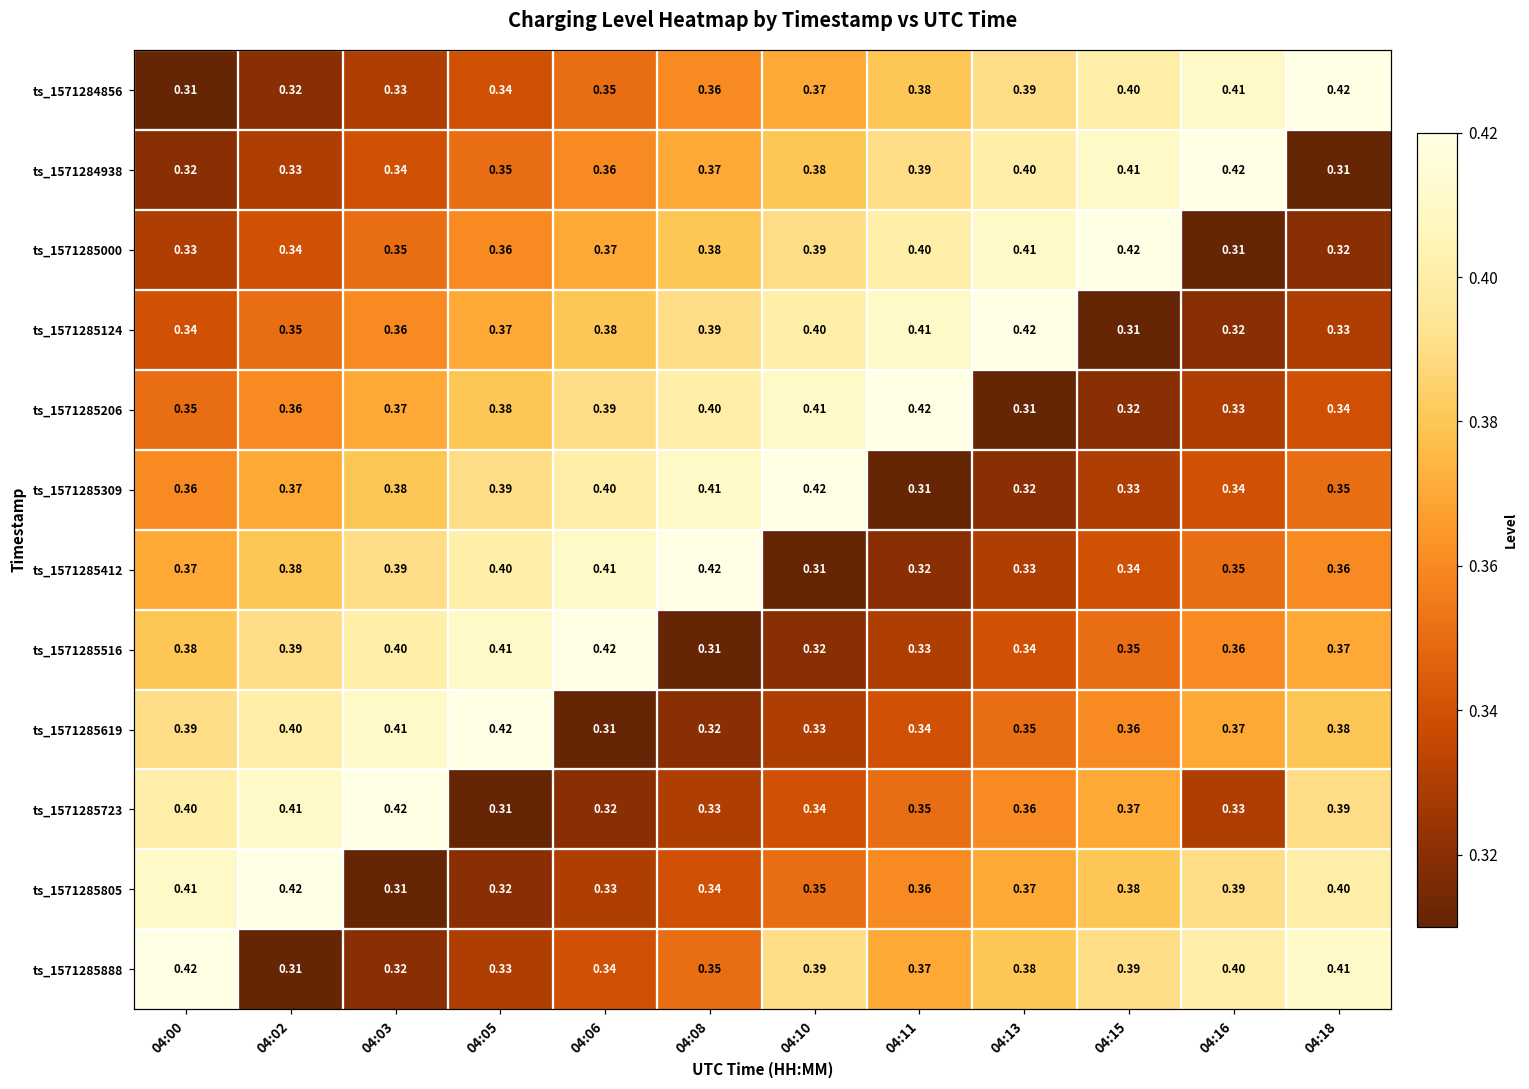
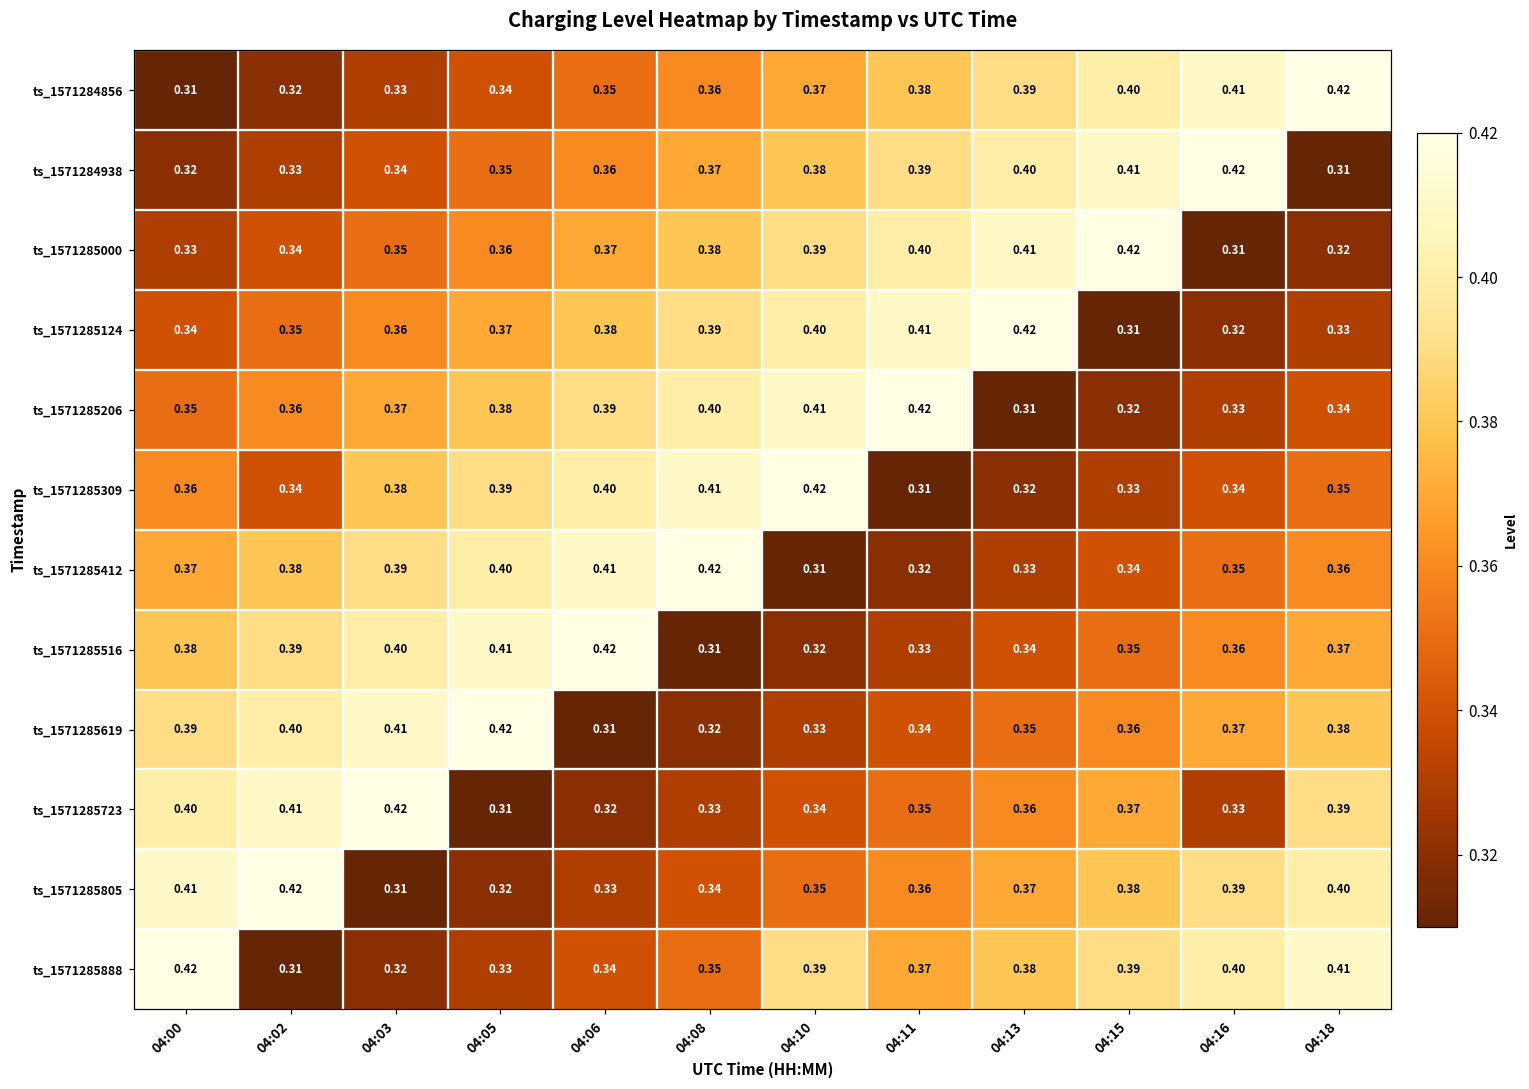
  {
    "ts_1571284856": {
      "04:00": 0.31,
      "04:02": 0.32,
      "04:03": 0.33,
      "04:05": 0.34,
      "04:06": 0.35,
      "04:08": 0.36,
      "04:10": 0.37,
      "04:11": 0.38,
      "04:13": 0.39,
      "04:15": 0.40,
      "04:16": 0.41,
      "04:18": 0.42
    },
    "ts_1571284938": {
      "04:00": 0.32,
      "04:02": 0.33,
      "04:03": 0.34,
      "04:05": 0.35,
      "04:06": 0.36,
      "04:08": 0.37,
      "04:10": 0.38,
      "04:11": 0.39,
      "04:13": 0.40,
      "04:15": 0.41,
      "04:16": 0.42,
      "04:18": 0.31
    },
    "ts_1571285000": {
      "04:00": 0.33,
      "04:02": 0.34,
      "04:03": 0.35,
      "04:05": 0.36,
      "04:06": 0.37,
      "04:08": 0.38,
      "04:10": 0.39,
      "04:11": 0.40,
      "04:13": 0.41,
      "04:15": 0.42,
      "04:16": 0.31,
      "04:18": 0.32
    },
    "ts_1571285124": {
      "04:00": 0.34,
      "04:02": 0.35,
      "04:03": 0.36,
      "04:05": 0.37,
      "04:06": 0.38,
      "04:08": 0.39,
      "04:10": 0.40,
      "04:11": 0.41,
      "04:13": 0.42,
      "04:15": 0.31,
      "04:16": 0.32,
      "04:18": 0.33
    },
    "ts_1571285206": {
      "04:00": 0.35,
      "04:02": 0.36,
      "04:03": 0.37,
      "04:05": 0.38,
      "04:06": 0.39,
      "04:08": 0.40,
      "04:10": 0.41,
      "04:11": 0.42,
      "04:13": 0.31,
      "04:15": 0.32,
      "04:16": 0.33,
      "04:18": 0.34
    },
    "ts_1571285309": {
      "04:00": 0.36,
-     "04:02": 0.37,
+     "04:02": 0.34,
      "04:03": 0.38,
      "04:05": 0.39,
      "04:06": 0.40,
      "04:08": 0.41,
      "04:10": 0.42,
      "04:11": 0.31,
      "04:13": 0.32,
      "04:15": 0.33,
      "04:16": 0.34,
      "04:18": 0.35
    },
    "ts_1571285412": {
      "04:00": 0.37,
      "04:02": 0.38,
      "04:03": 0.39,
      "04:05": 0.40,
      "04:06": 0.41,
      "04:08": 0.42,
      "04:10": 0.31,
      "04:11": 0.32,
      "04:13": 0.33,
      "04:15": 0.34,
      "04:16": 0.35,
      "04:18": 0.36
    },
    "ts_1571285516": {
      "04:00": 0.38,
      "04:02": 0.39,
      "04:03": 0.40,
      "04:05": 0.41,
      "04:06": 0.42,
      "04:08": 0.31,
      "04:10": 0.32,
      "04:11": 0.33,
      "04:13": 0.34,
      "04:15": 0.35,
      "04:16": 0.36,
      "04:18": 0.37
    },
    "ts_1571285619": {
      "04:00": 0.39,
      "04:02": 0.40,
      "04:03": 0.41,
      "04:05": 0.42,
      "04:06": 0.31,
      "04:08": 0.32,
      "04:10": 0.33,
      "04:11": 0.34,
      "04:13": 0.35,
      "04:15": 0.36,
      "04:16": 0.37,
      "04:18": 0.38
    },
    "ts_1571285723": {
      "04:00": 0.40,
      "04:02": 0.41,
      "04:03": 0.42,
      "04:05": 0.31,
      "04:06": 0.32,
      "04:08": 0.33,
      "04:10": 0.34,
      "04:11": 0.35,
      "04:13": 0.36,
      "04:15": 0.37,
      "04:16": 0.33,
      "04:18": 0.39
    },
    "ts_1571285805": {
      "04:00": 0.41,
      "04:02": 0.42,
      "04:03": 0.31,
      "04:05": 0.32,
      "04:06": 0.33,
      "04:08": 0.34,
      "04:10": 0.35,
      "04:11": 0.36,
      "04:13": 0.37,
      "04:15": 0.38,
      "04:16": 0.39,
      "04:18": 0.40
    },
    "ts_1571285888": {
      "04:00": 0.42,
      "04:02": 0.31,
      "04:03": 0.32,
      "04:05": 0.33,
      "04:06": 0.34,
      "04:08": 0.35,
      "04:10": 0.39,
      "04:11": 0.37,
      "04:13": 0.38,
      "04:15": 0.39,
      "04:16": 0.40,
      "04:18": 0.41
    }
  }
